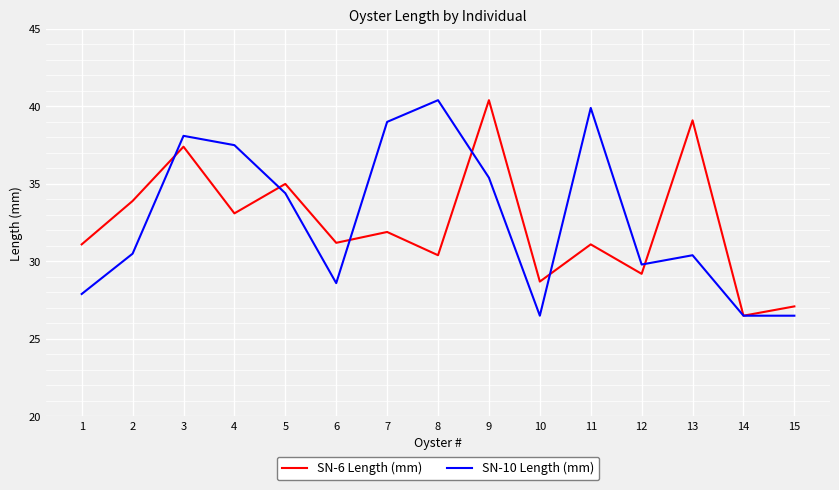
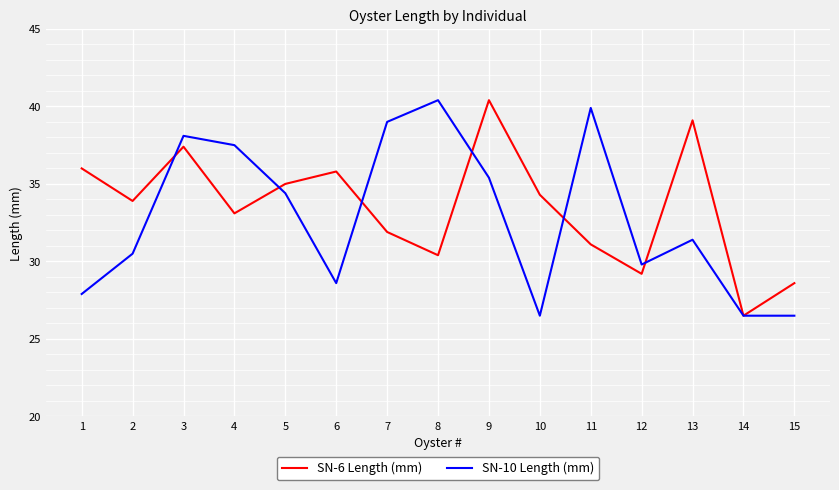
  {
    "SN-6 Length (mm)": {
-     "1": 31.1,
+     "1": 36.0,
      "2": 33.9,
      "3": 37.4,
      "4": 33.1,
      "5": 35.0,
-     "6": 31.2,
+     "6": 35.8,
      "7": 31.9,
      "8": 30.4,
      "9": 40.4,
-     "10": 28.7,
+     "10": 34.3,
      "11": 31.1,
      "12": 29.2,
      "13": 39.1,
-     "15": 27.1
+     "15": 28.6
    },
    "SN-10 Length (mm)": {
      "1": 27.9,
      "2": 30.5,
      "3": 38.1,
      "4": 37.5,
      "5": 34.4,
      "6": 28.6,
      "7": 39.0,
      "8": 40.4,
      "9": 35.4,
      "10": 26.5,
      "11": 39.9,
      "12": 29.8,
-     "13": 30.4,
+     "13": 31.4,
      "15": 26.5
    }
  }
